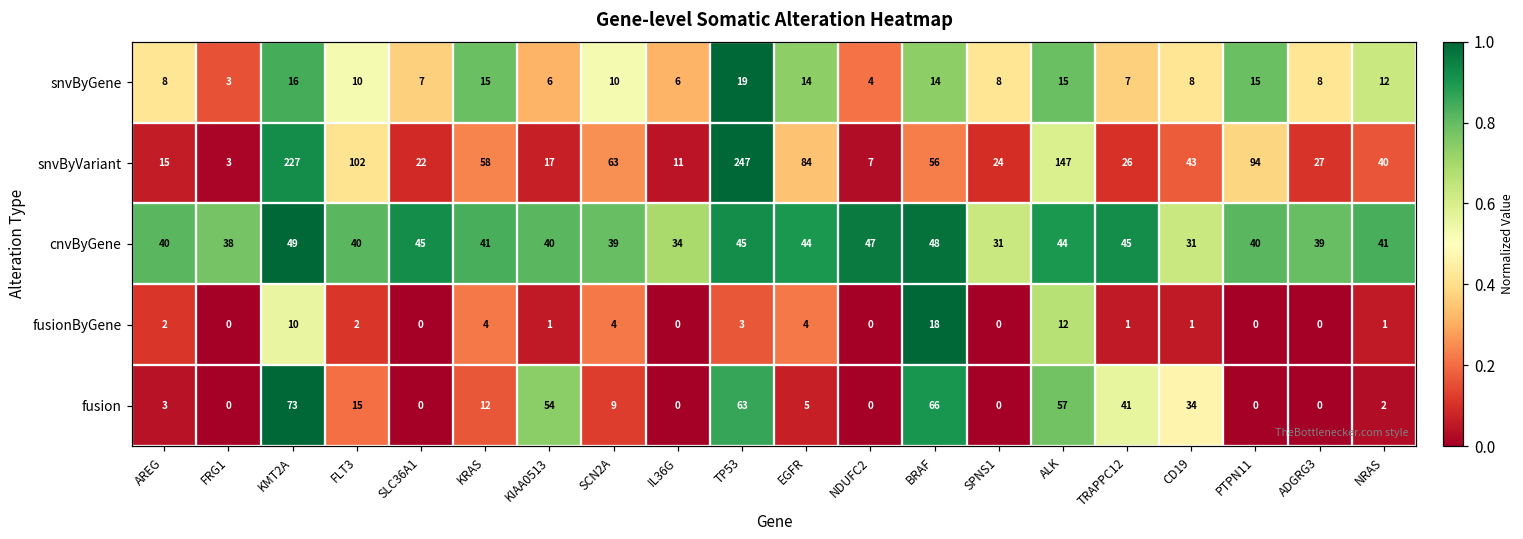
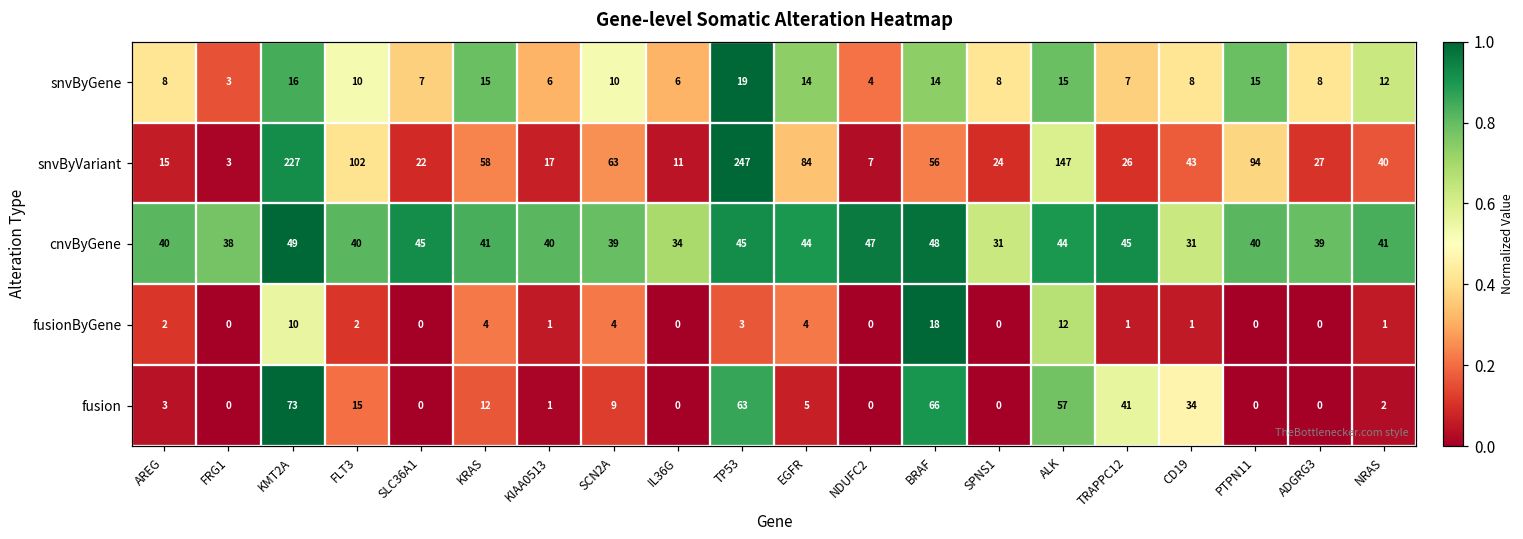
  {
    "snvByGene": {
      "AREG": 8,
      "FRG1": 3,
      "KMT2A": 16,
      "FLT3": 10,
      "SLC36A1": 7,
      "KRAS": 15,
      "KIAA0513": 6,
      "SCN2A": 10,
      "IL36G": 6,
      "TP53": 19,
      "EGFR": 14,
      "NDUFC2": 4,
      "BRAF": 14,
      "SPNS1": 8,
      "ALK": 15,
      "TRAPPC12": 7,
      "CD19": 8,
      "PTPN11": 15,
      "ADGRG3": 8,
      "NRAS": 12
    },
    "snvByVariant": {
      "AREG": 15,
      "FRG1": 3,
      "KMT2A": 227,
      "FLT3": 102,
      "SLC36A1": 22,
      "KRAS": 58,
      "KIAA0513": 17,
      "SCN2A": 63,
      "IL36G": 11,
      "TP53": 247,
      "EGFR": 84,
      "NDUFC2": 7,
      "BRAF": 56,
      "SPNS1": 24,
      "ALK": 147,
      "TRAPPC12": 26,
      "CD19": 43,
      "PTPN11": 94,
      "ADGRG3": 27,
      "NRAS": 40
    },
    "cnvByGene": {
      "AREG": 40,
      "FRG1": 38,
      "KMT2A": 49,
      "FLT3": 40,
      "SLC36A1": 45,
      "KRAS": 41,
      "KIAA0513": 40,
      "SCN2A": 39,
      "IL36G": 34,
      "TP53": 45,
      "EGFR": 44,
      "NDUFC2": 47,
      "BRAF": 48,
      "SPNS1": 31,
      "ALK": 44,
      "TRAPPC12": 45,
      "CD19": 31,
      "PTPN11": 40,
      "ADGRG3": 39,
      "NRAS": 41
    },
    "fusionByGene": {
      "AREG": 2,
      "FRG1": 0,
      "KMT2A": 10,
      "FLT3": 2,
      "SLC36A1": 0,
      "KRAS": 4,
      "KIAA0513": 1,
      "SCN2A": 4,
      "IL36G": 0,
      "TP53": 3,
      "EGFR": 4,
      "NDUFC2": 0,
      "BRAF": 18,
      "SPNS1": 0,
      "ALK": 12,
      "TRAPPC12": 1,
      "CD19": 1,
      "PTPN11": 0,
      "ADGRG3": 0,
      "NRAS": 1
    },
    "fusion": {
      "AREG": 3,
      "FRG1": 0,
      "KMT2A": 73,
      "FLT3": 15,
      "SLC36A1": 0,
      "KRAS": 12,
-     "KIAA0513": 54,
+     "KIAA0513": 1,
      "SCN2A": 9,
      "IL36G": 0,
      "TP53": 63,
      "EGFR": 5,
      "NDUFC2": 0,
      "BRAF": 66,
      "SPNS1": 0,
      "ALK": 57,
      "TRAPPC12": 41,
      "CD19": 34,
      "PTPN11": 0,
      "NRAS": 2
    }
  }
